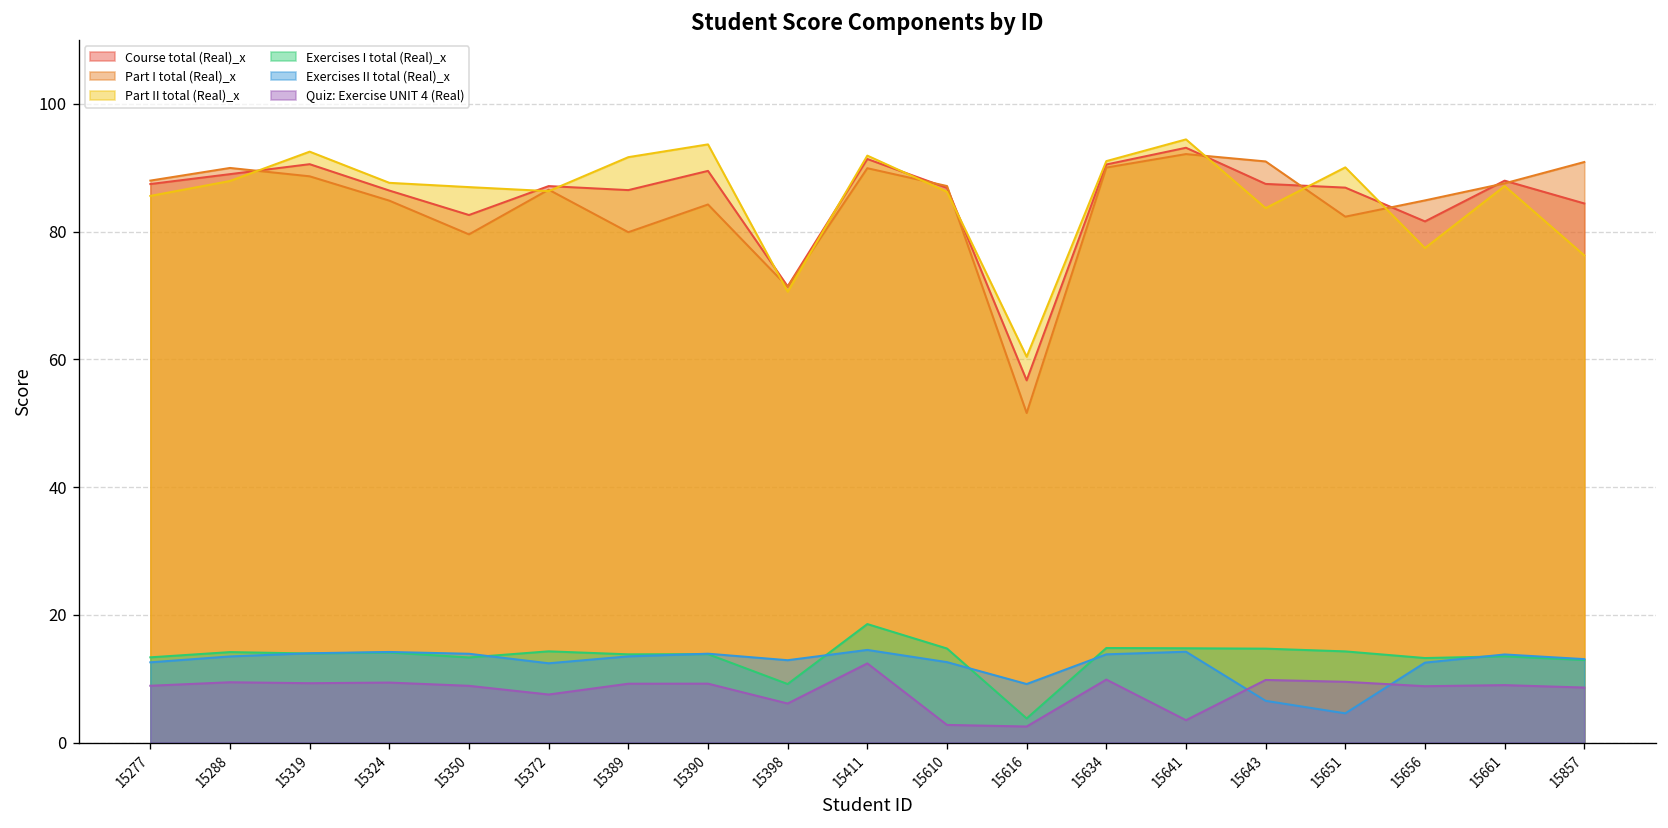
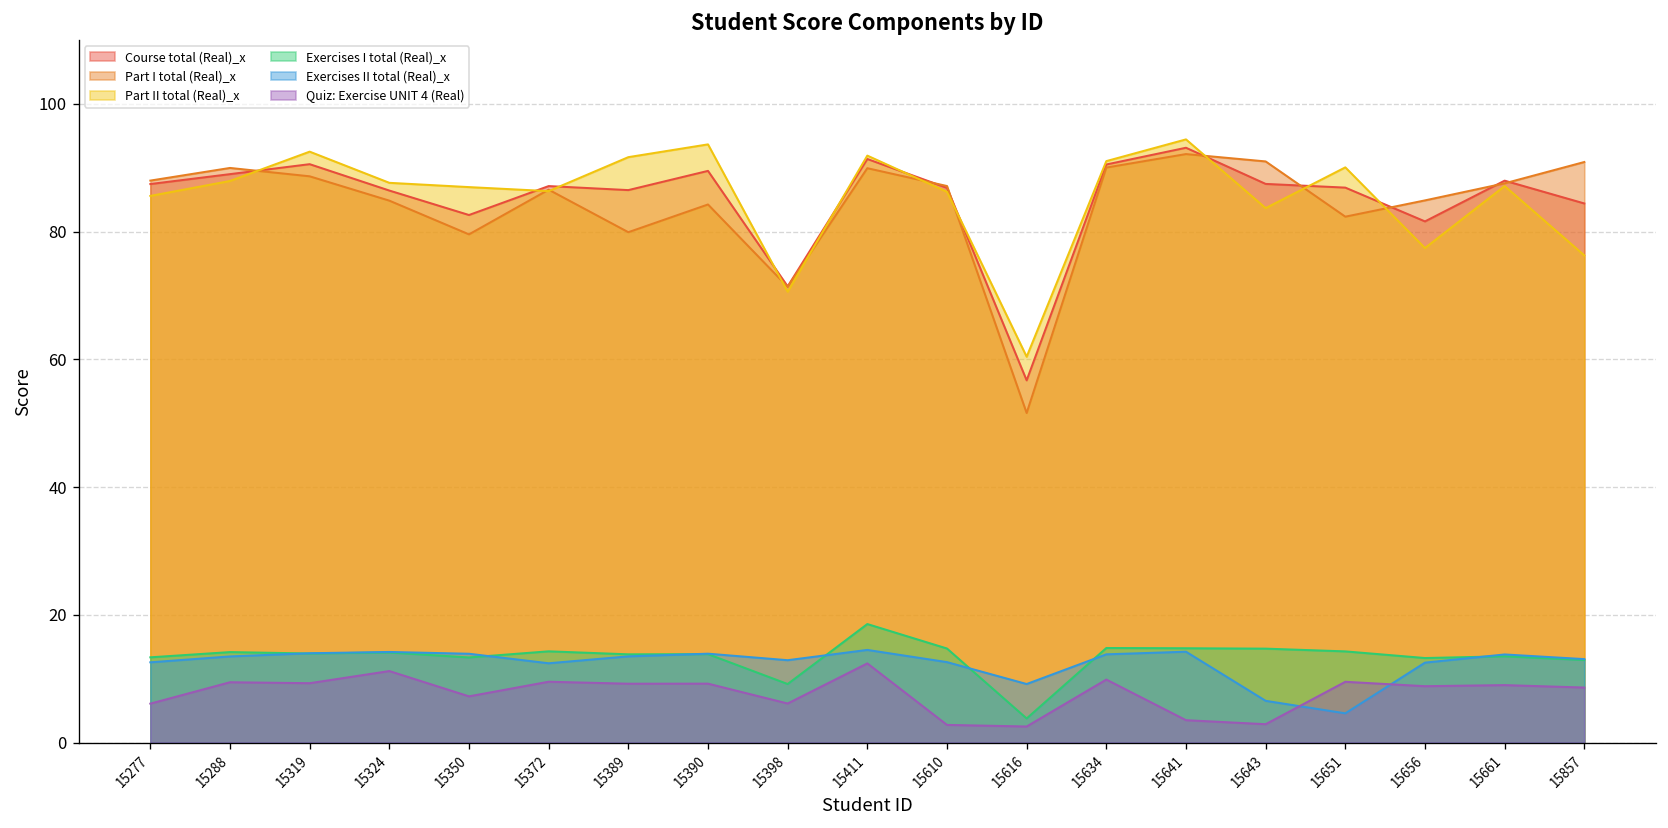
  {
    "Exercises I total (Real)_x": {
      "15277": 13,
      "15288": 14,
      "15350": 13,
      "15372": 14,
      "15398": 9,
      "15411": 19,
      "15610": 15,
      "15616": 4,
      "15634": 15,
      "15641": 15,
      "15643": 15,
      "15651": 14,
      "15656": 13
    },
    "Exercises II total (Real)_x": {
      "15277": 13,
      "15288": 13,
      "15350": 14,
      "15372": 12,
      "15398": 13,
      "15411": 15,
      "15610": 13,
      "15616": 9,
      "15634": 14,
      "15641": 14,
      "15643": 7,
      "15651": 5,
      "15656": 13
    },
    "Quiz: Exercise UNIT 4 (Real)": {
-     "15277": 9,
+     "15277": 6,
      "15288": 9,
      "15319": 9,
-     "15324": 9,
-     "15350": 9,
-     "15372": 8,
+     "15324": 11,
+     "15350": 7,
+     "15372": 10,
      "15389": 9,
      "15390": 9,
      "15398": 6,
      "15411": 12,
      "15610": 3,
      "15616": 3,
      "15634": 10,
      "15641": 4,
-     "15643": 10,
+     "15643": 3,
      "15651": 10,
      "15656": 9,
      "15661": 9,
      "15857": 9
    }
  }
